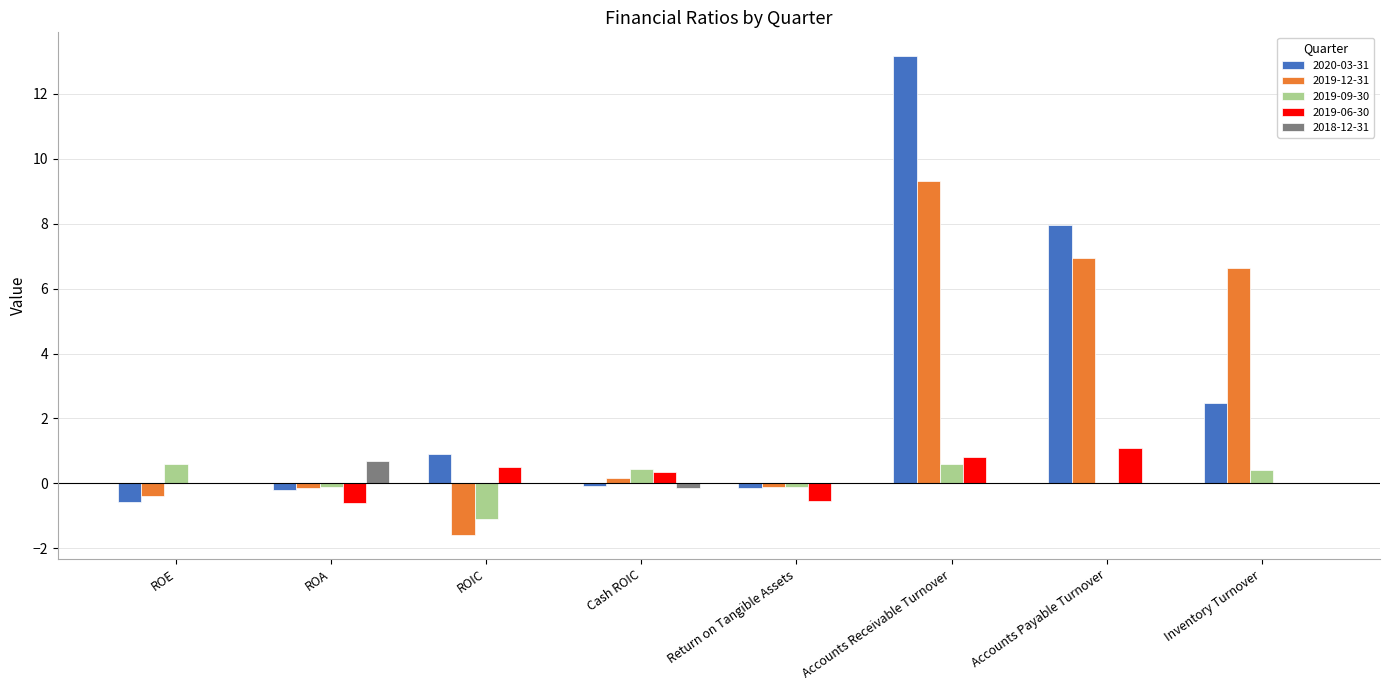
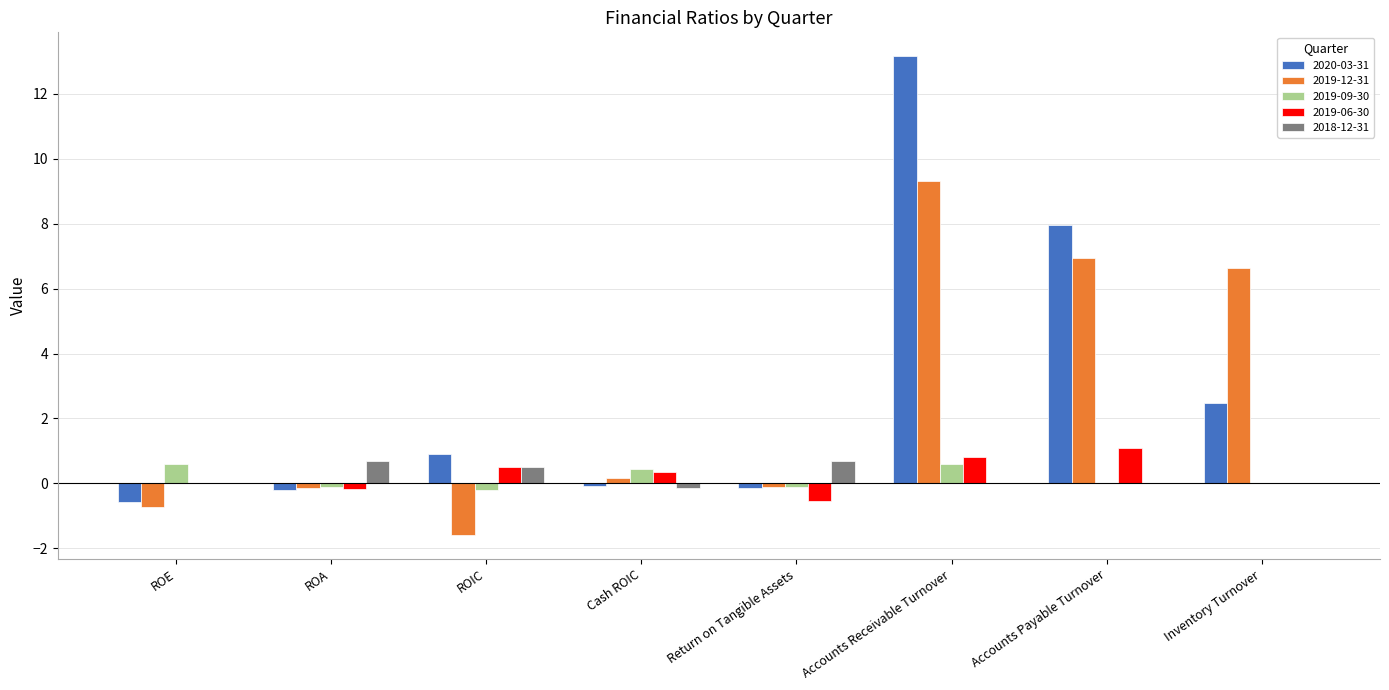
  {
    "2020-03-31": {
      "ROE": -0.6,
      "ROA": -0.2,
      "ROIC": 0.9,
      "Cash ROIC": -0.1,
      "Return on Tangible Assets": -0.2,
      "Accounts Receivable Turnover": 13.2,
      "Accounts Payable Turnover": 8.0,
      "Inventory Turnover": 2.5
    },
    "2019-12-31": {
-     "ROE": -0.4,
+     "ROE": -0.7,
      "ROA": -0.2,
      "ROIC": -1.6,
      "Cash ROIC": 0.2,
      "Return on Tangible Assets": -0.1,
      "Accounts Receivable Turnover": 9.3,
      "Accounts Payable Turnover": 6.9,
      "Inventory Turnover": 6.6
    },
    "2019-09-30": {
      "ROE": 0.6,
      "ROA": -0.1,
-     "ROIC": -1.1,
+     "ROIC": -0.2,
      "Cash ROIC": 0.4,
      "Return on Tangible Assets": -0.1,
      "Accounts Receivable Turnover": 0.6,
      "Accounts Payable Turnover": 0.0,
-     "Inventory Turnover": 0.4
+     "Inventory Turnover": 0.0
    },
    "2019-06-30": {
      "ROE": 0.0,
-     "ROA": -0.6,
+     "ROA": -0.2,
      "ROIC": 0.5,
      "Cash ROIC": 0.4,
      "Return on Tangible Assets": -0.6,
      "Accounts Receivable Turnover": 0.8,
      "Accounts Payable Turnover": 1.1,
      "Inventory Turnover": 0.0
    },
    "2018-12-31": {
      "ROE": 0.0,
      "ROA": 0.7,
-     "ROIC": 0.0,
+     "ROIC": 0.5,
      "Cash ROIC": -0.1,
-     "Return on Tangible Assets": 0.0,
+     "Return on Tangible Assets": 0.7,
      "Accounts Receivable Turnover": 0.0,
      "Accounts Payable Turnover": 0.0,
      "Inventory Turnover": 0.0
    }
  }
